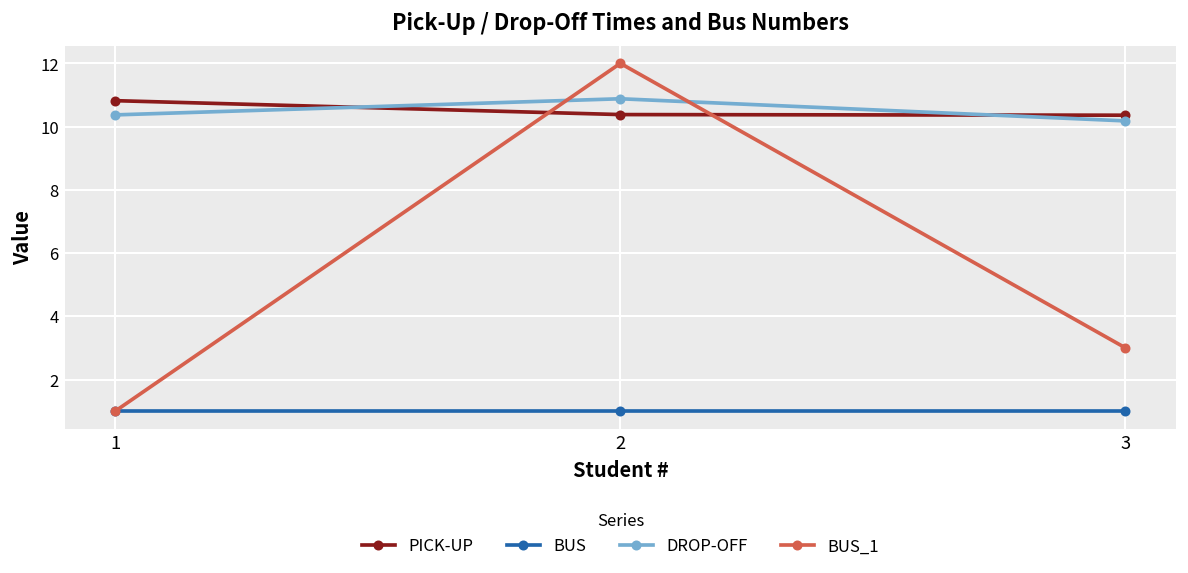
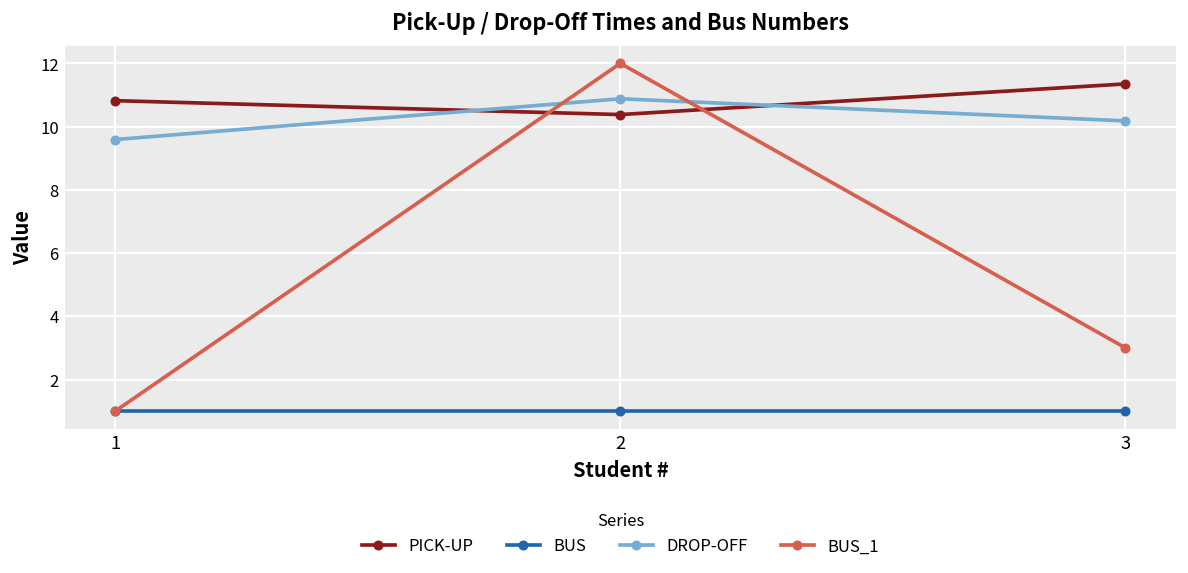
  {
    "PICK-UP": {
      "1": 10.8,
      "2": 10.4,
-     "3": 10.4
+     "3": 11.4
    },
    "BUS": {
      "2": 1.0,
      "3": 1.0
    },
    "DROP-OFF": {
-     "1": 10.4,
+     "1": 9.6,
      "2": 10.9,
      "3": 10.2
    },
    "BUS_1": {
      "2": 12.0,
      "3": 3.0
    }
  }
